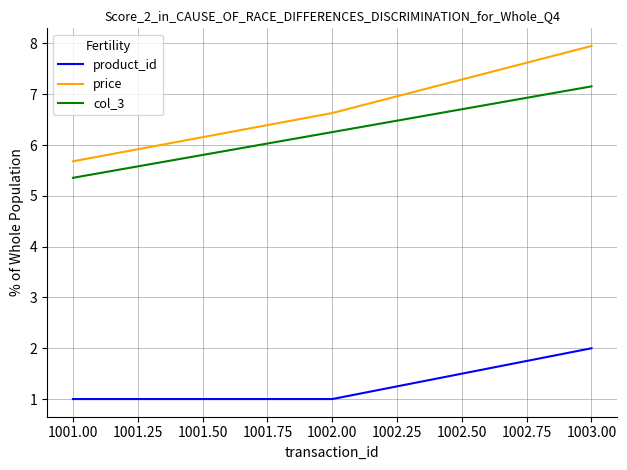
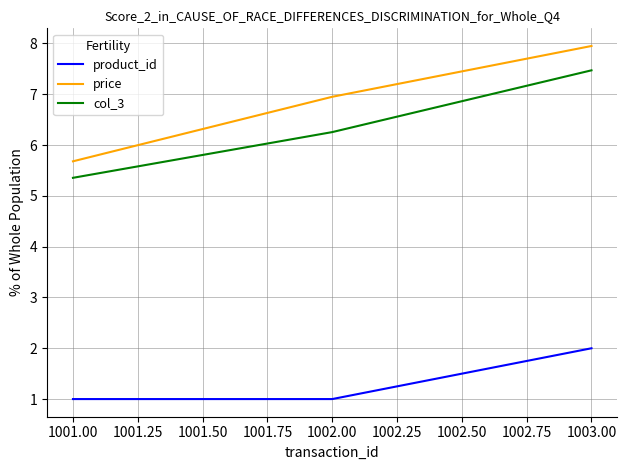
  {
    "product_id": {
      "1001.00": 1.0,
      "1002.00": 1.0,
      "1003.00": 2.0
    },
    "price": {
      "1001.00": 5.7,
-     "1002.00": 6.6,
+     "1002.00": 7.0,
      "1003.00": 8.0
    },
    "col_3": {
      "1001.00": 5.4,
      "1002.00": 6.3,
-     "1003.00": 7.2
+     "1003.00": 7.5
    }
  }
